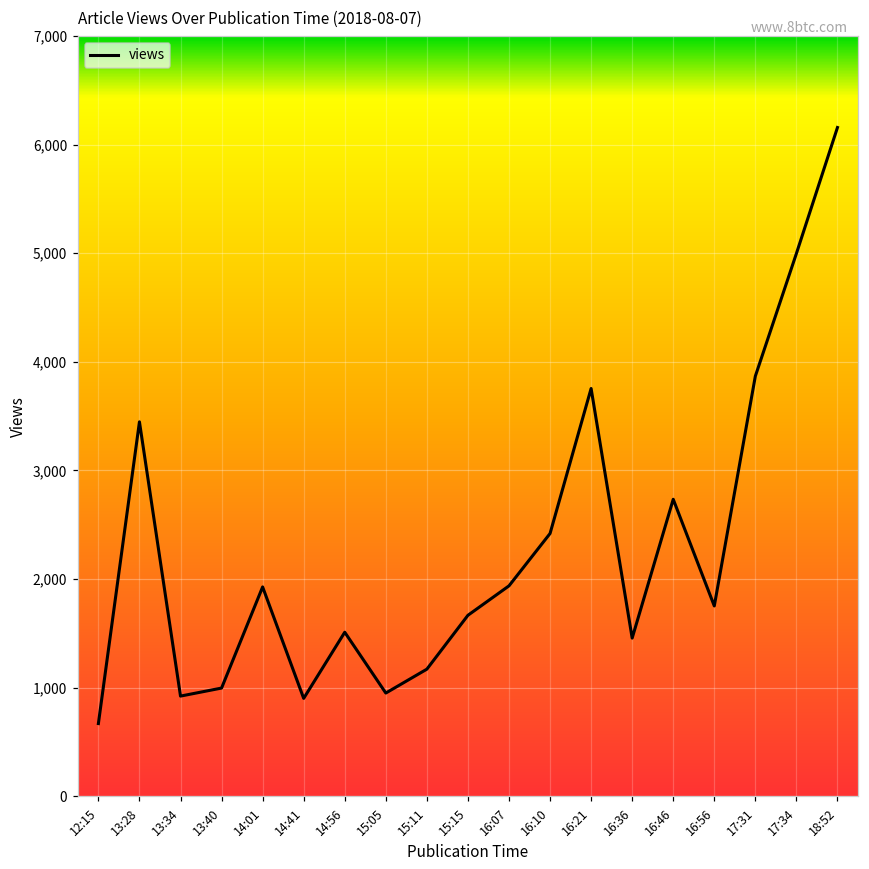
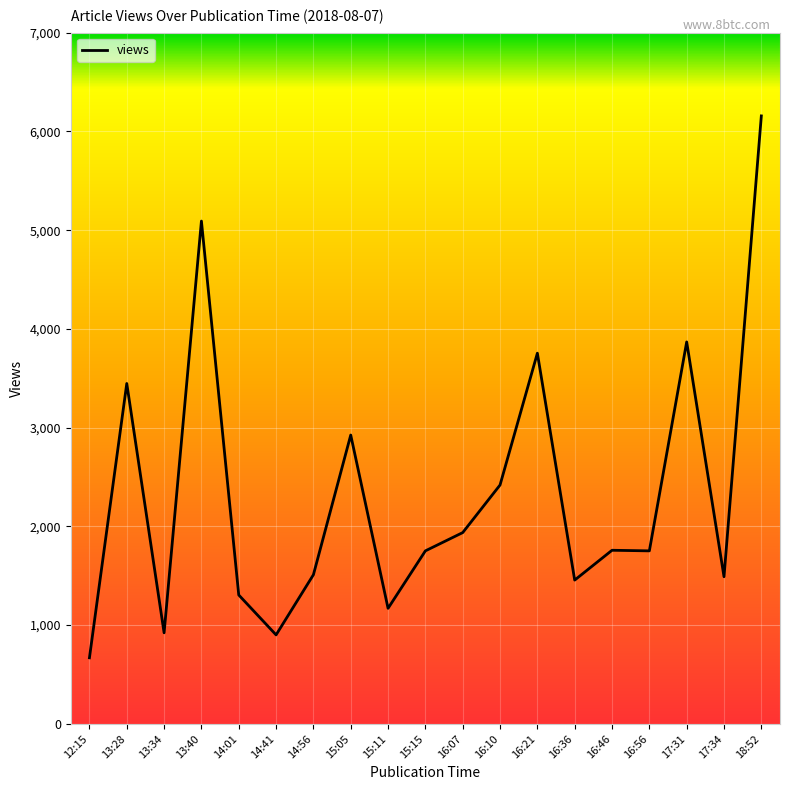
  {
    "12:15": "700",
    "13:28": "3,400",
    "13:34": "900",
-   "13:40": "1,000",
-   "14:01": "1,900",
+   "13:40": "5,100",
+   "14:01": "1,300",
    "14:41": "900",
    "14:56": "1,500",
-   "15:05": "1,000",
+   "15:05": "2,900",
    "15:11": "1,200",
-   "15:15": "1,700",
+   "15:15": "1,800",
    "16:07": "1,900",
    "16:10": "2,400",
    "16:21": "3,800",
    "16:36": "1,500",
-   "16:46": "2,700",
+   "16:46": "1,800",
    "16:56": "1,800",
    "17:31": "3,900",
-   "17:34": "5,000",
+   "17:34": "1,500",
    "18:52": "6,200"
  }
